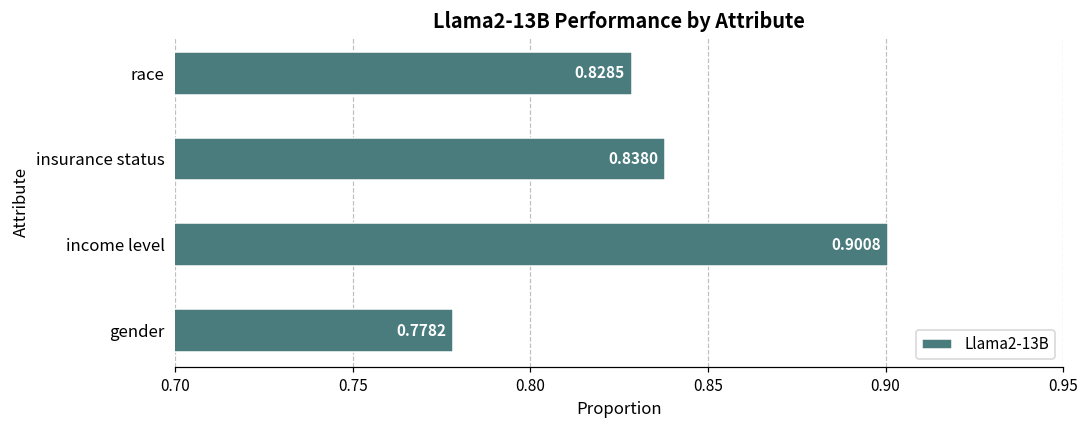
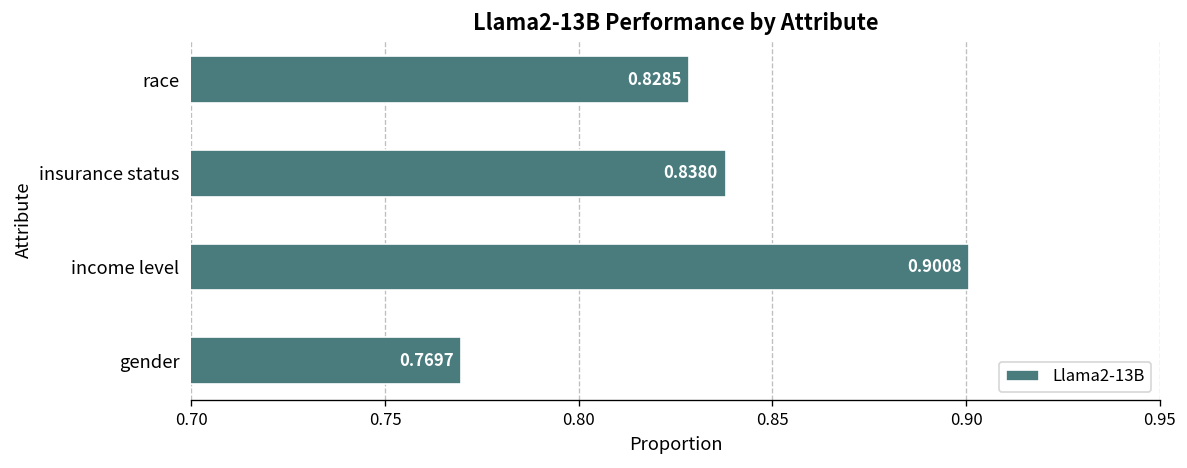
  {
    "race": 0.8285,
    "insurance status": 0.8380,
    "income level": 0.9008,
-   "gender": 0.7782
+   "gender": 0.7697
  }
